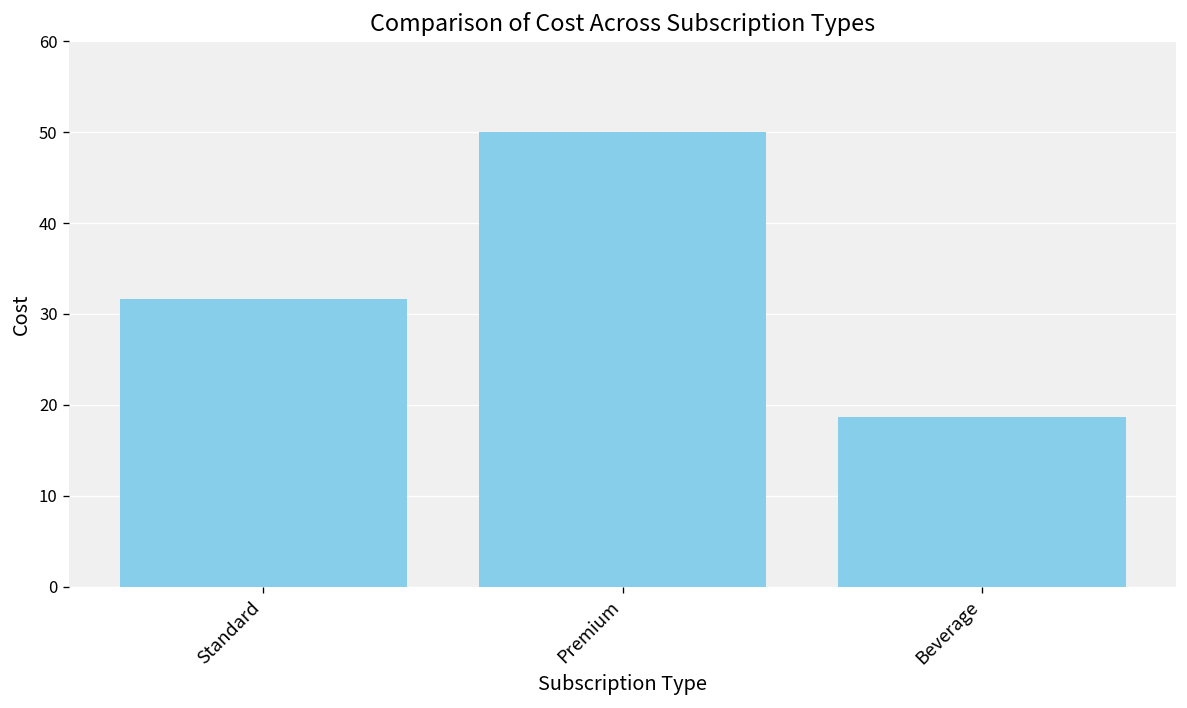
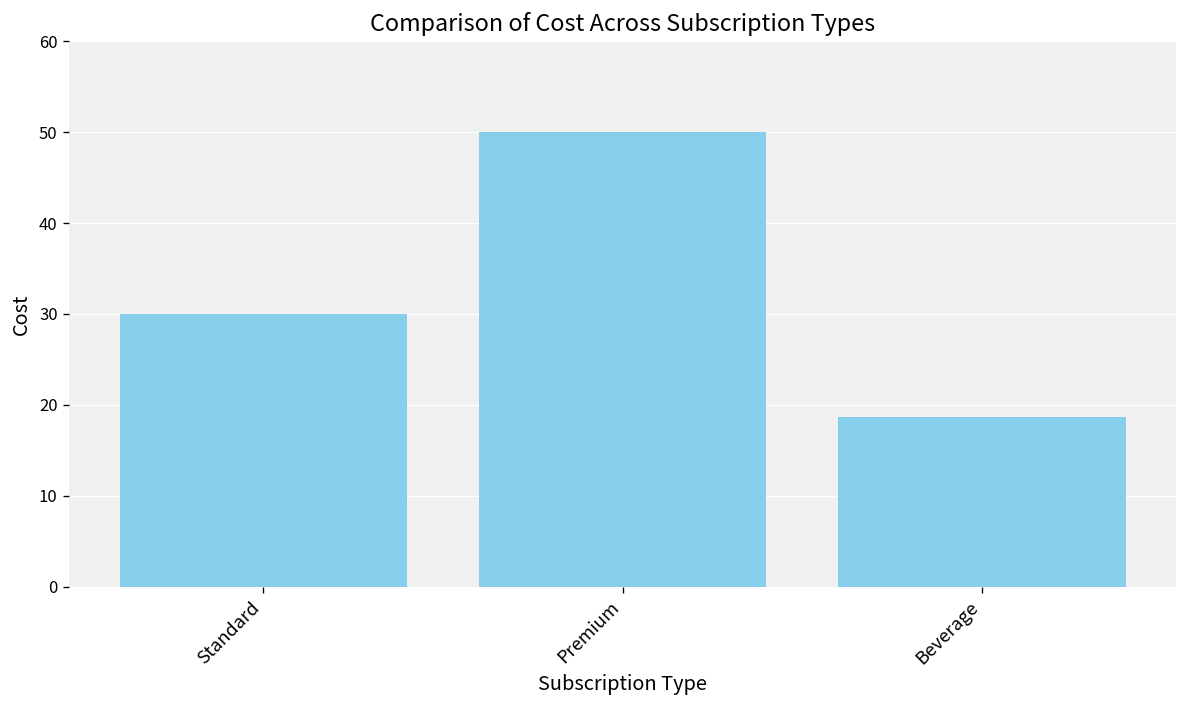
  {
-   "Standard": 32,
+   "Standard": 30,
    "Premium": 50,
    "Beverage": 19
  }
